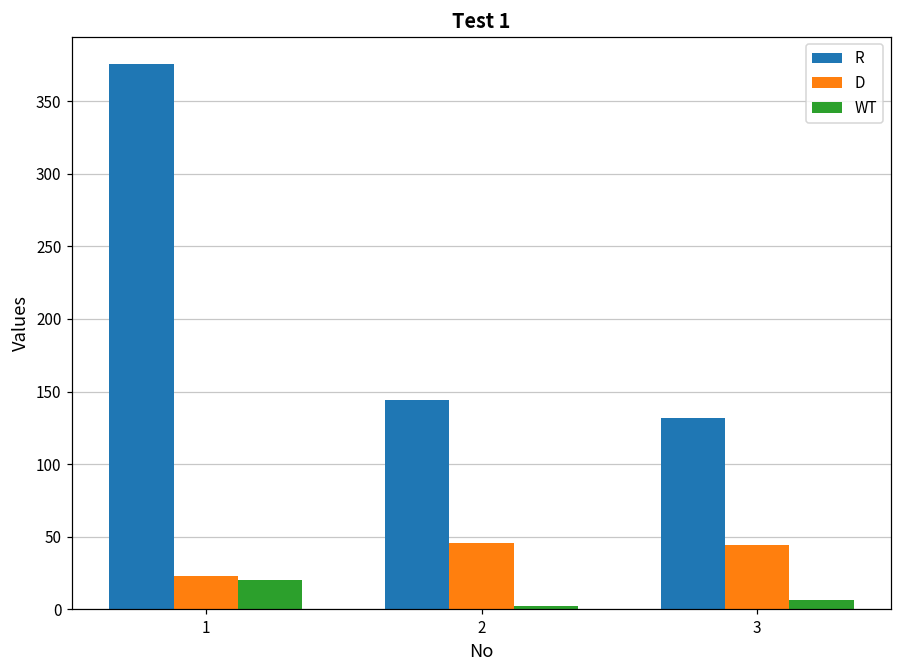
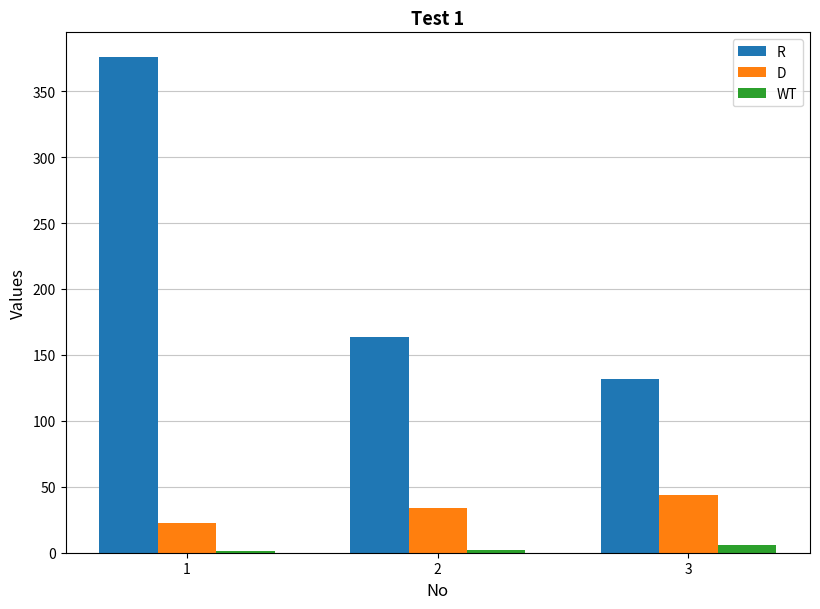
  {
    "R": {
      "1": 376,
-     "2": 144,
+     "2": 163,
      "3": 131
    },
    "D": {
      "1": 23,
-     "2": 45,
+     "2": 34,
      "3": 44
    },
    "WT": {
-     "1": 20,
+     "1": 2,
      "2": 2,
      "3": 6
    }
  }
